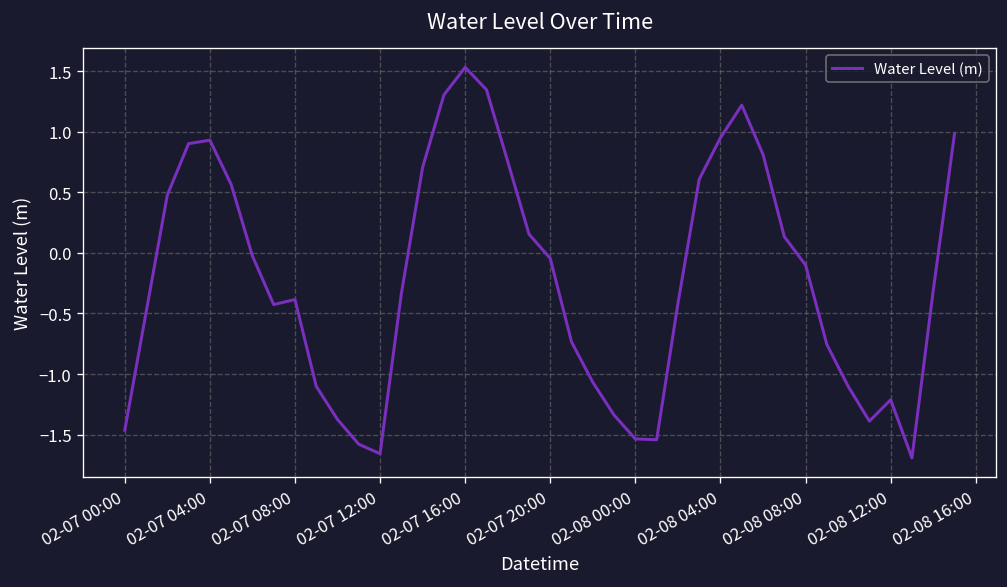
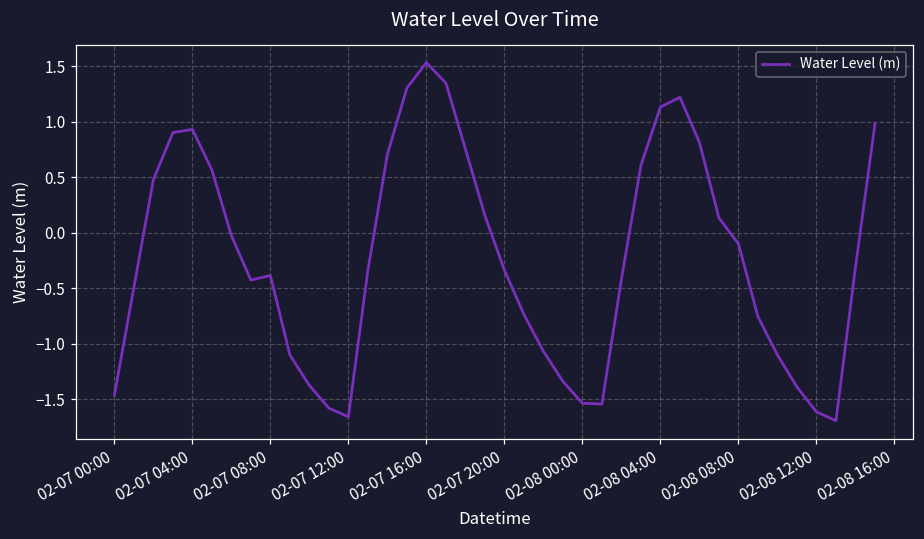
  {
    "02-07 00:00": -1.46,
    "02-07 04:00": 0.93,
    "02-07 08:00": -0.38,
    "02-07 12:00": -1.66,
    "02-07 16:00": 1.53,
-   "02-07 20:00": -0.05,
+   "02-07 20:00": -0.34,
    "02-08 00:00": -1.54,
-   "02-08 04:00": 0.95,
+   "02-08 04:00": 1.13,
    "02-08 08:00": -0.10,
-   "02-08 12:00": -1.21
+   "02-08 12:00": -1.61
  }
